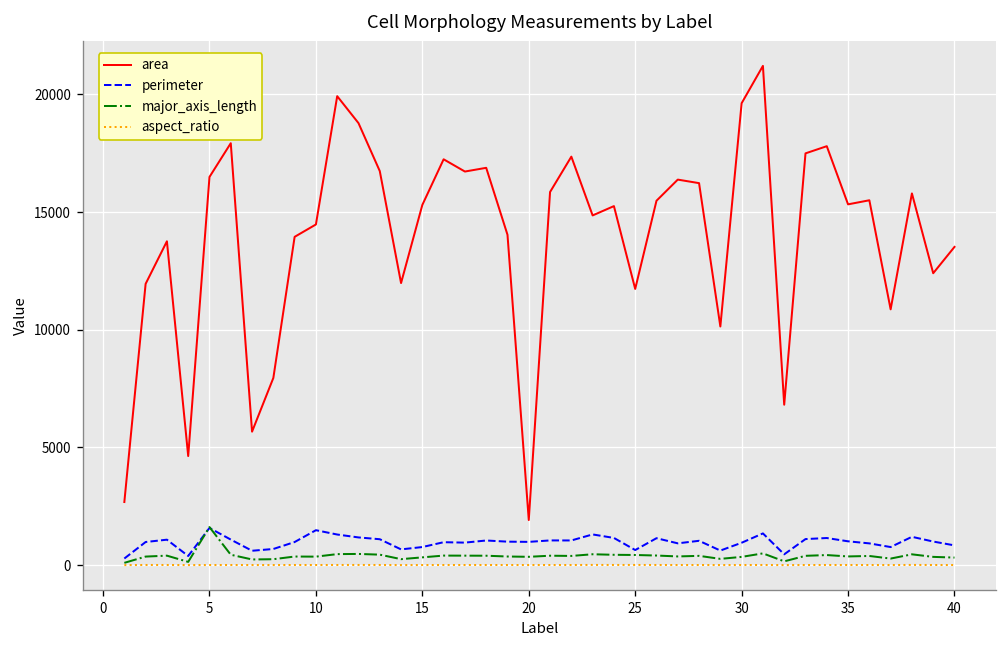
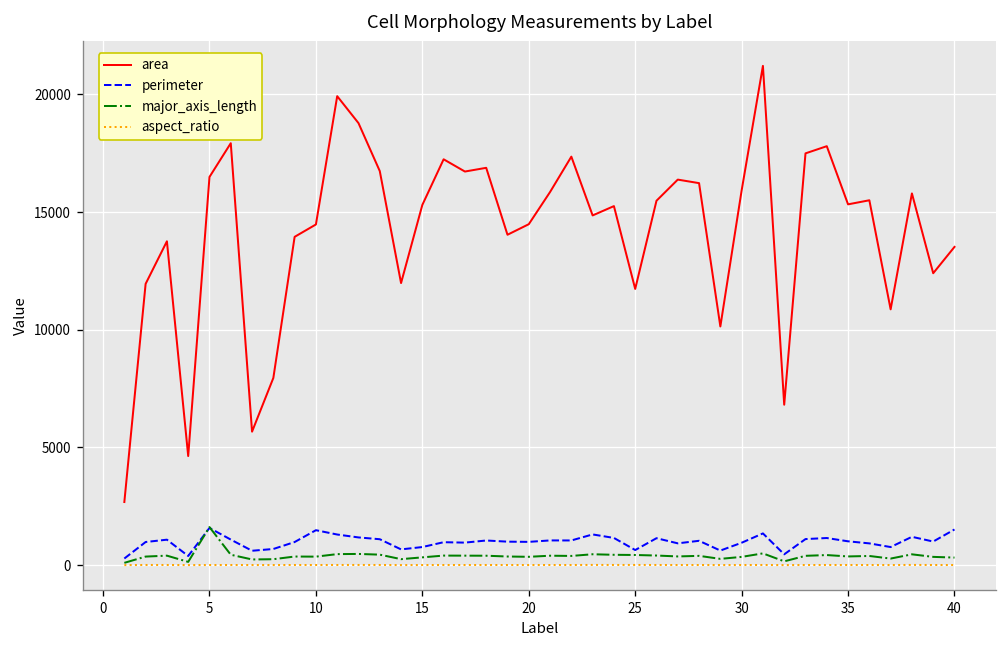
  {
    "area": {
      "5": 16500,
      "10": 14500,
      "15": 15300,
-     "20": 1900,
+     "20": 14500,
      "25": 11700,
-     "30": 19600,
+     "30": 15900,
      "35": 15300,
      "40": 13500
    },
    "perimeter": {
      "10": 1500,
      "15": 800,
      "20": 1000,
      "25": 600,
      "30": 1000,
      "35": 1000,
-     "40": 800
+     "40": 1500
    },
    "major_axis_length": {
      "10": 400,
      "15": 300,
      "20": 400,
      "25": 400,
      "30": 400,
      "35": 400,
      "40": 300
    },
    "aspect_ratio": {
      "5": 0,
      "10": 0,
      "15": 0,
      "20": 0,
      "25": 0,
      "30": 0,
      "35": 0,
      "40": 0
    }
  }
